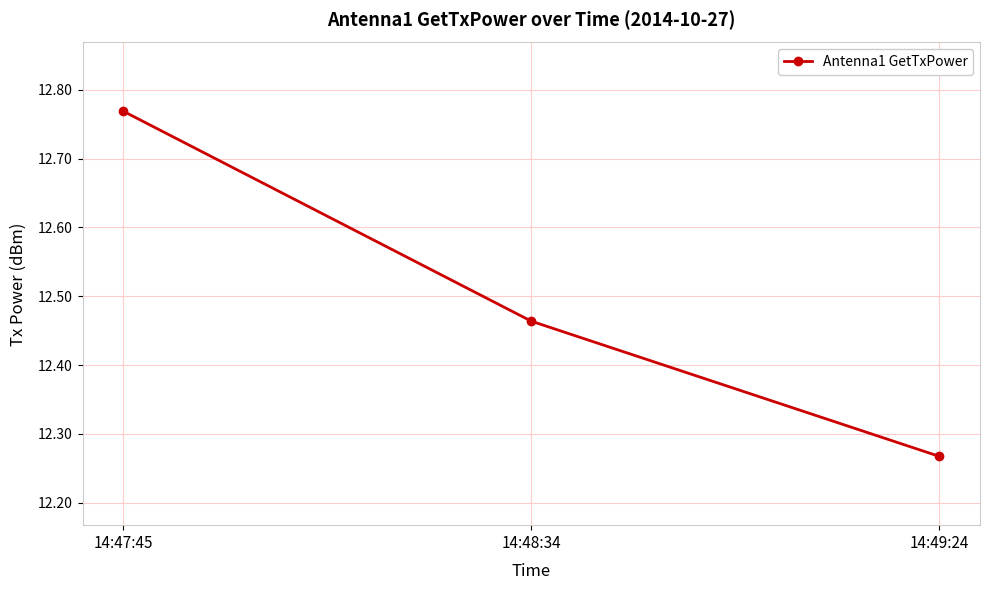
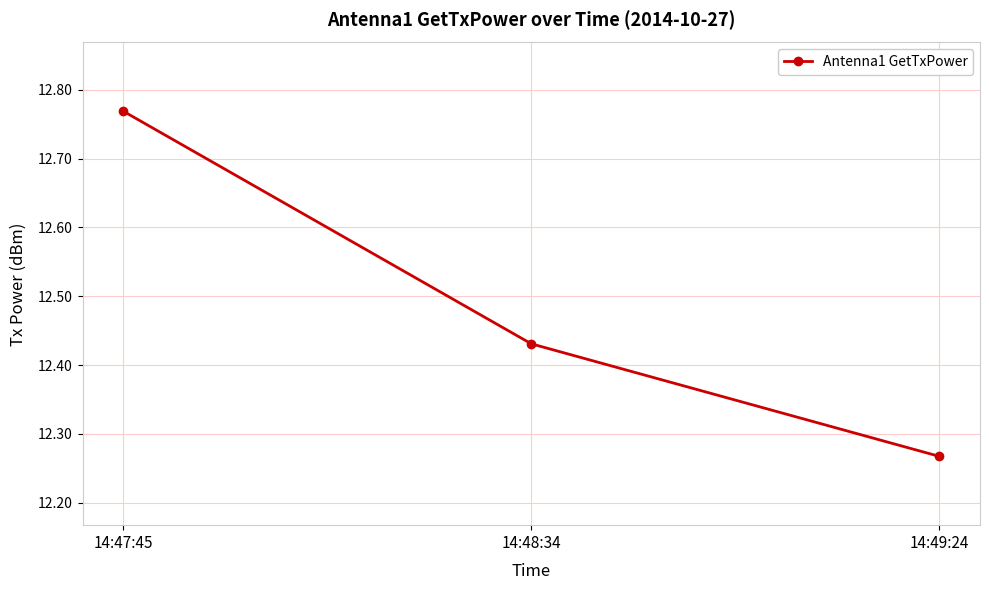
  {
    "14:47:45": 12.77,
-   "14:48:34": 12.46,
+   "14:48:34": 12.43,
    "14:49:24": 12.27
  }
